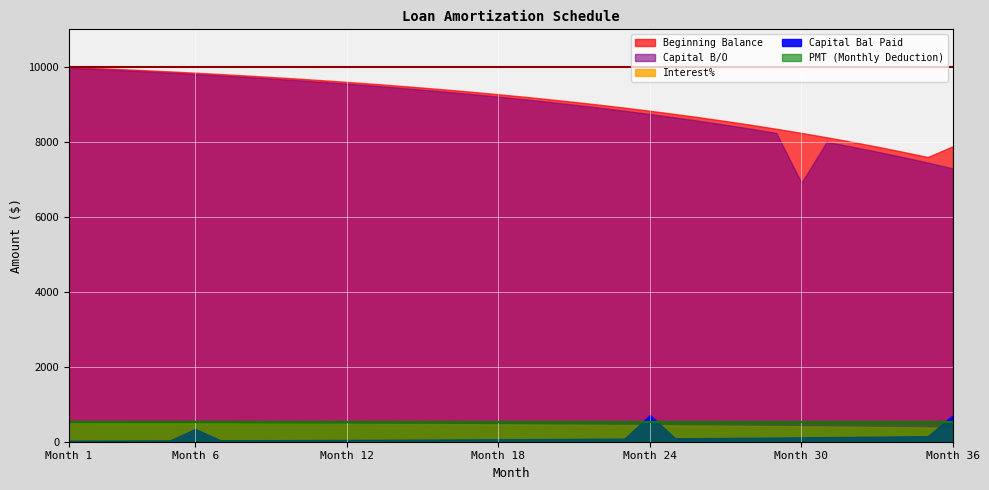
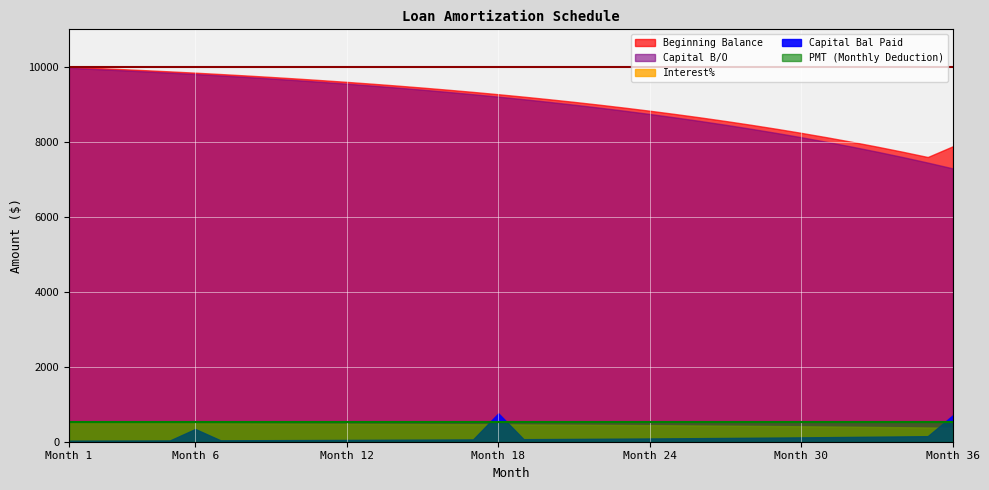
  {
    "Beginning Balance": {
      "Month 24": 8800,
      "Month 30": 8200,
      "Month 36": 7900
    },
    "Capital B/O": {
      "Month 24": 8700,
-     "Month 30": 6900,
+     "Month 30": 8100,
      "Month 36": 7300
    },
    "Interest%": {
      "Month 24": 400,
      "Month 30": 400,
      "Month 36": 400
    },
    "Capital Bal Paid": {
      "Month 6": 300,
-     "Month 18": 100,
-     "Month 24": 700,
+     "Month 18": 800,
+     "Month 24": 100,
      "Month 30": 100,
      "Month 36": 700
    },
    "PMT (Monthly Deduction)": {
      "Month 24": 500,
      "Month 30": 500,
      "Month 36": 500
    }
  }
